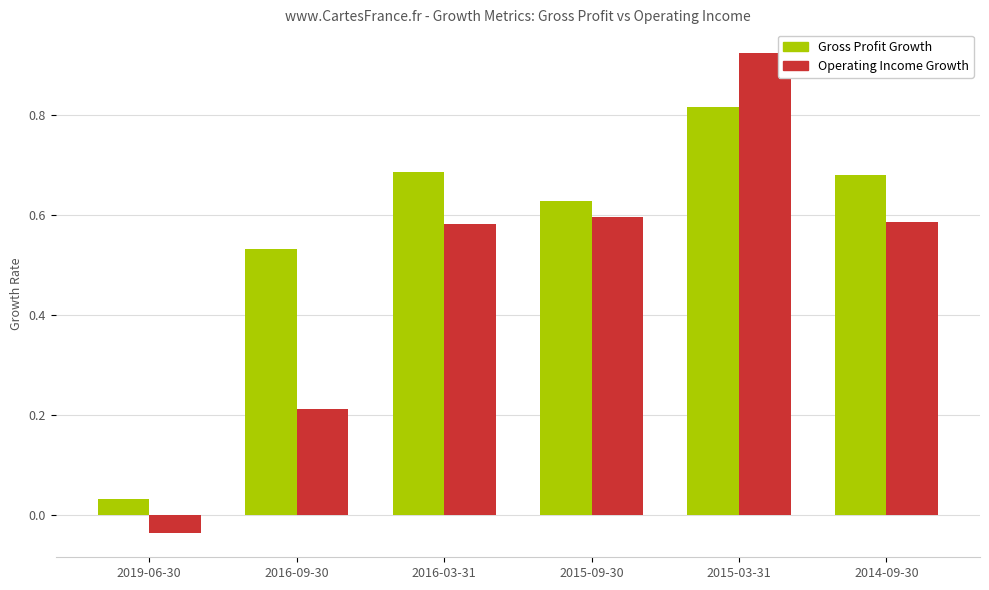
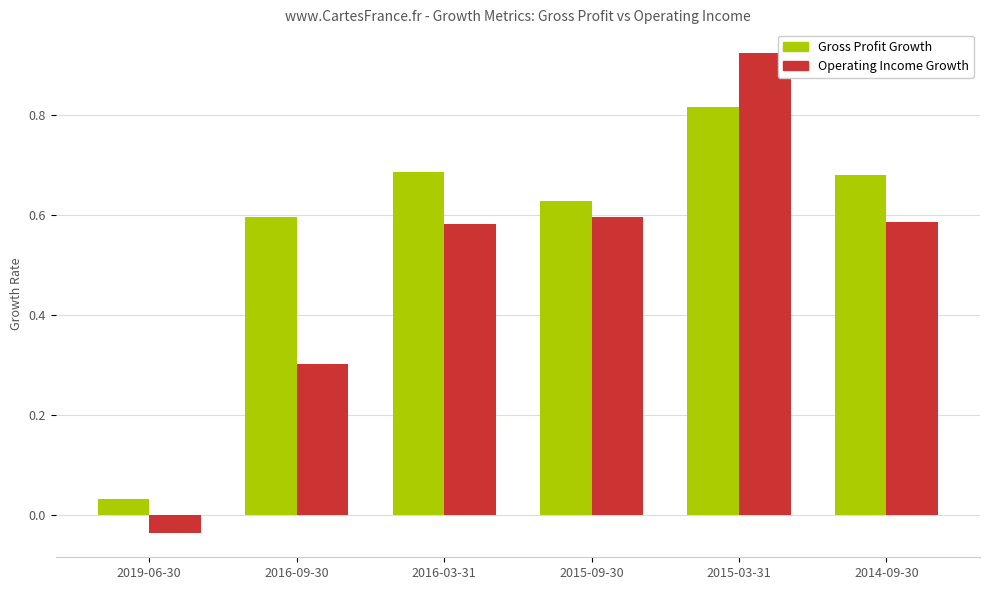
  {
    "Gross Profit Growth": {
      "2019-06-30": 0.03,
-     "2016-09-30": 0.53,
+     "2016-09-30": 0.60,
      "2016-03-31": 0.69,
      "2015-09-30": 0.63,
      "2015-03-31": 0.82,
      "2014-09-30": 0.68
    },
    "Operating Income Growth": {
      "2019-06-30": -0.04,
-     "2016-09-30": 0.21,
+     "2016-09-30": 0.30,
      "2016-03-31": 0.58,
      "2015-09-30": 0.60,
      "2015-03-31": 0.92,
      "2014-09-30": 0.59
    }
  }
